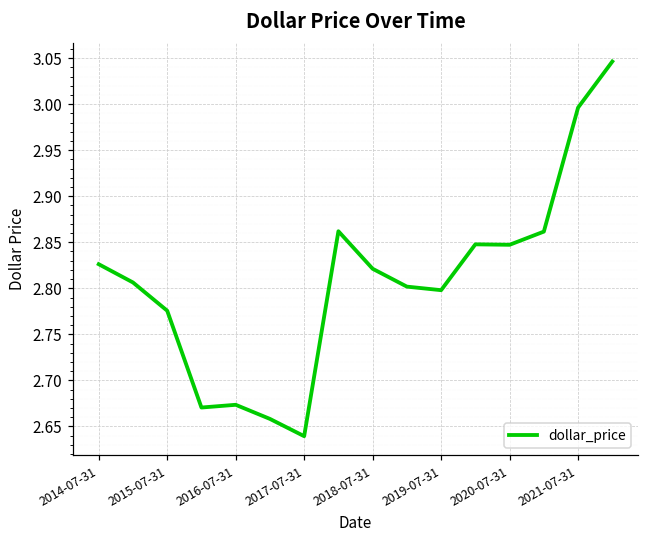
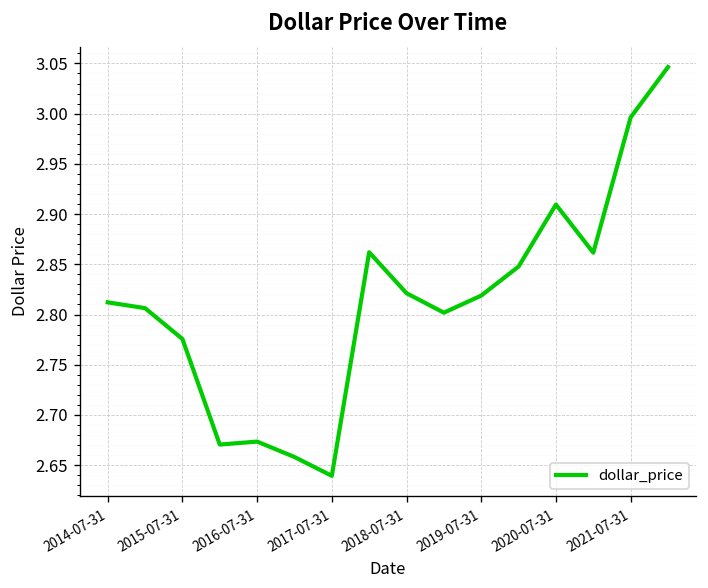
  {
-   "2014-07-31": 2.83,
+   "2014-07-31": 2.81,
    "2015-07-31": 2.78,
    "2016-07-31": 2.67,
    "2017-07-31": 2.64,
    "2018-07-31": 2.82,
-   "2019-07-31": 2.80,
-   "2020-07-31": 2.85,
+   "2019-07-31": 2.82,
+   "2020-07-31": 2.91,
    "2021-07-31": 3.00
  }
